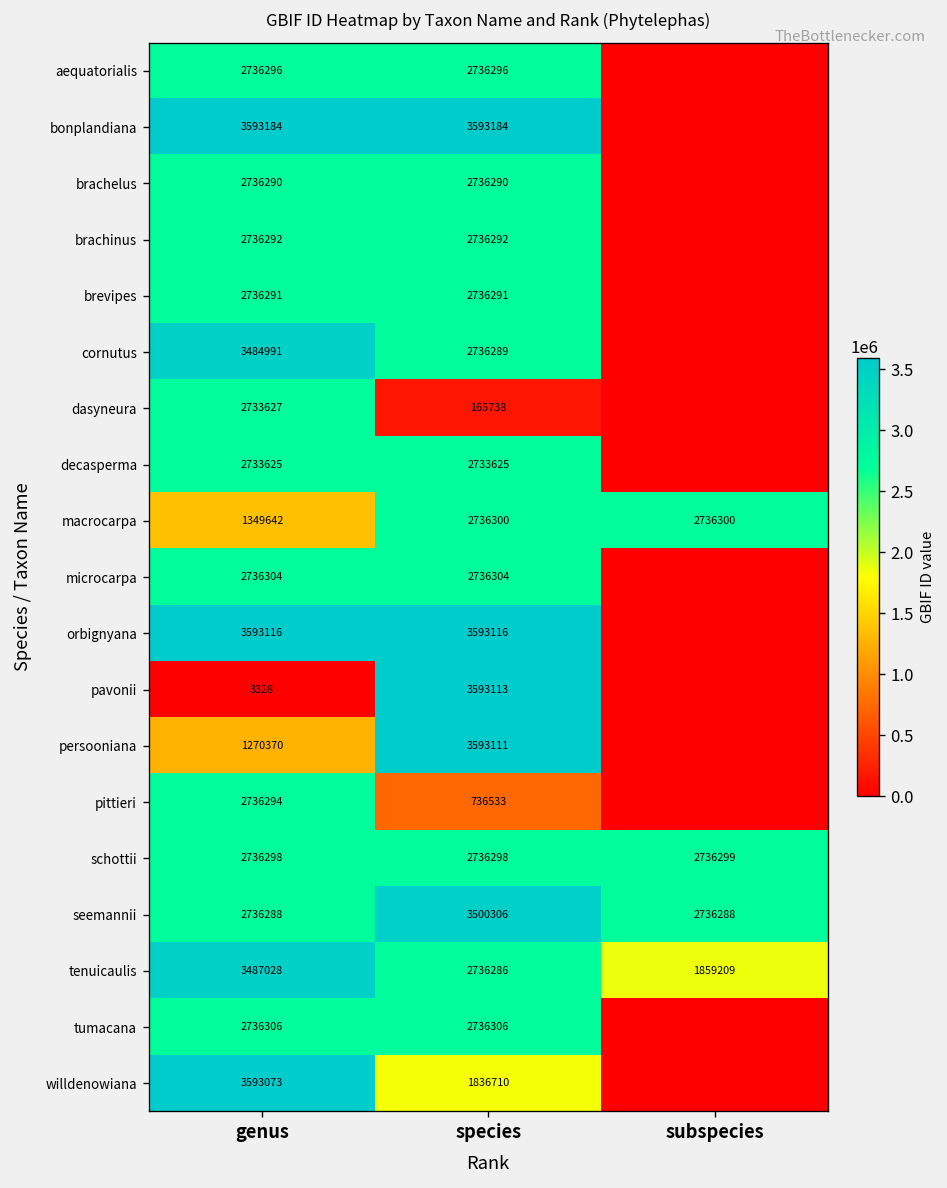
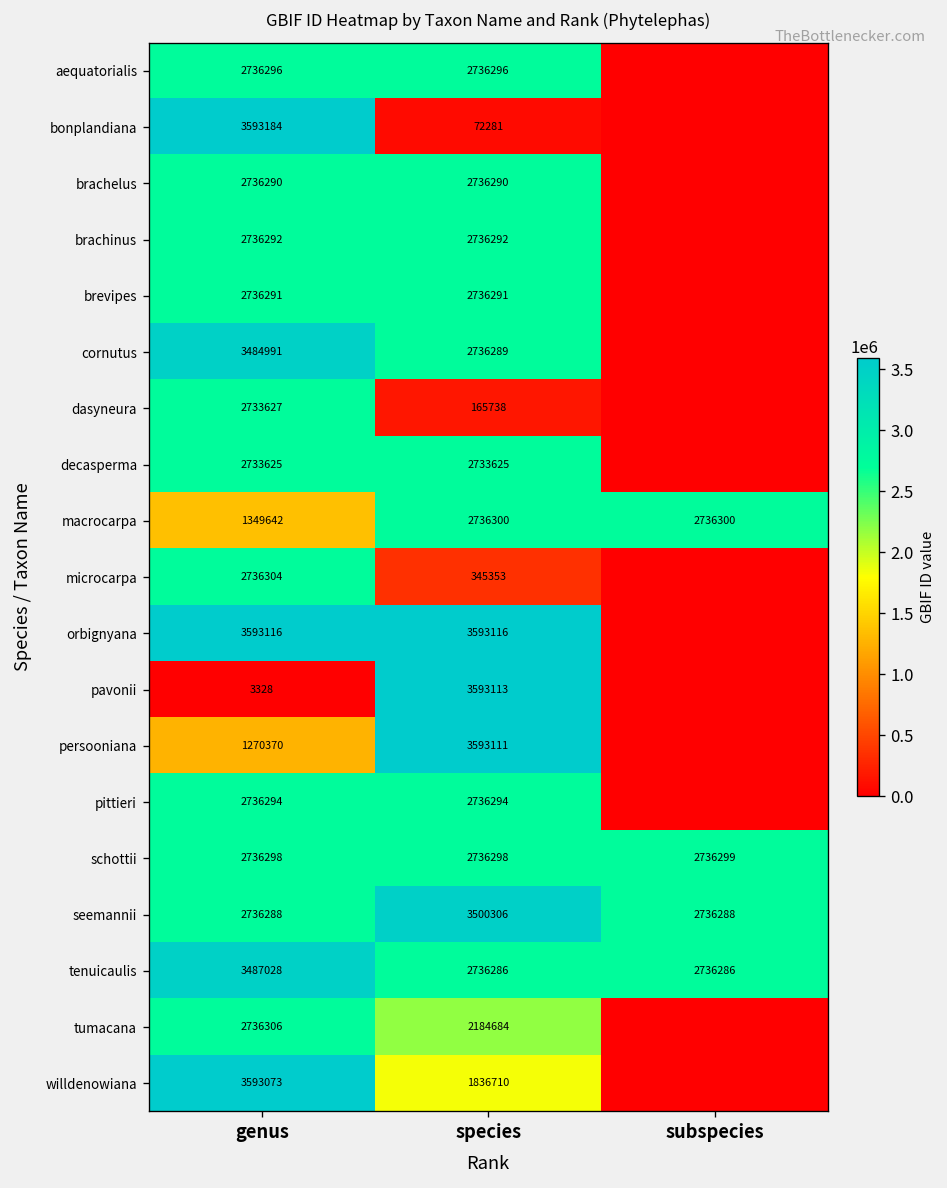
  {
    "aequatorialis": {
      "genus": 2736296,
      "species": 2736296
    },
    "bonplandiana": {
      "genus": 3593184,
-     "species": 3593184
+     "species": 72281
    },
    "brachelus": {
      "genus": 2736290,
      "species": 2736290
    },
    "brachinus": {
      "genus": 2736292,
      "species": 2736292
    },
    "brevipes": {
      "genus": 2736291,
      "species": 2736291
    },
    "cornutus": {
      "genus": 3484991,
      "species": 2736289
    },
    "dasyneura": {
      "genus": 2733627,
      "species": 165738
    },
    "decasperma": {
      "genus": 2733625,
      "species": 2733625
    },
    "macrocarpa": {
      "genus": 1349642,
      "species": 2736300,
      "subspecies": 2736300
    },
    "microcarpa": {
      "genus": 2736304,
-     "species": 2736304
+     "species": 345353
    },
    "orbignyana": {
      "genus": 3593116,
      "species": 3593116
    },
    "pavonii": {
      "genus": 3328,
      "species": 3593113
    },
    "persooniana": {
      "genus": 1270370,
      "species": 3593111
    },
    "pittieri": {
      "genus": 2736294,
-     "species": 736533
+     "species": 2736294
    },
    "schottii": {
      "genus": 2736298,
      "species": 2736298,
      "subspecies": 2736299
    },
    "seemannii": {
      "genus": 2736288,
      "species": 3500306,
      "subspecies": 2736288
    },
    "tenuicaulis": {
      "genus": 3487028,
      "species": 2736286,
-     "subspecies": 1859209
+     "subspecies": 2736286
    },
    "tumacana": {
      "genus": 2736306,
-     "species": 2736306
+     "species": 2184684
    },
    "willdenowiana": {
      "genus": 3593073,
      "species": 1836710
    }
  }
